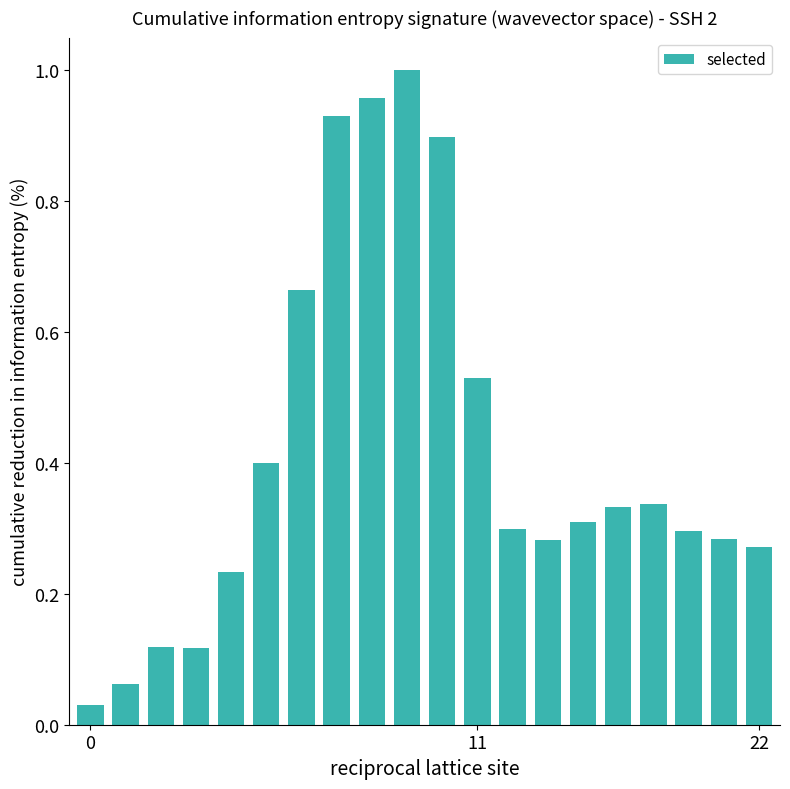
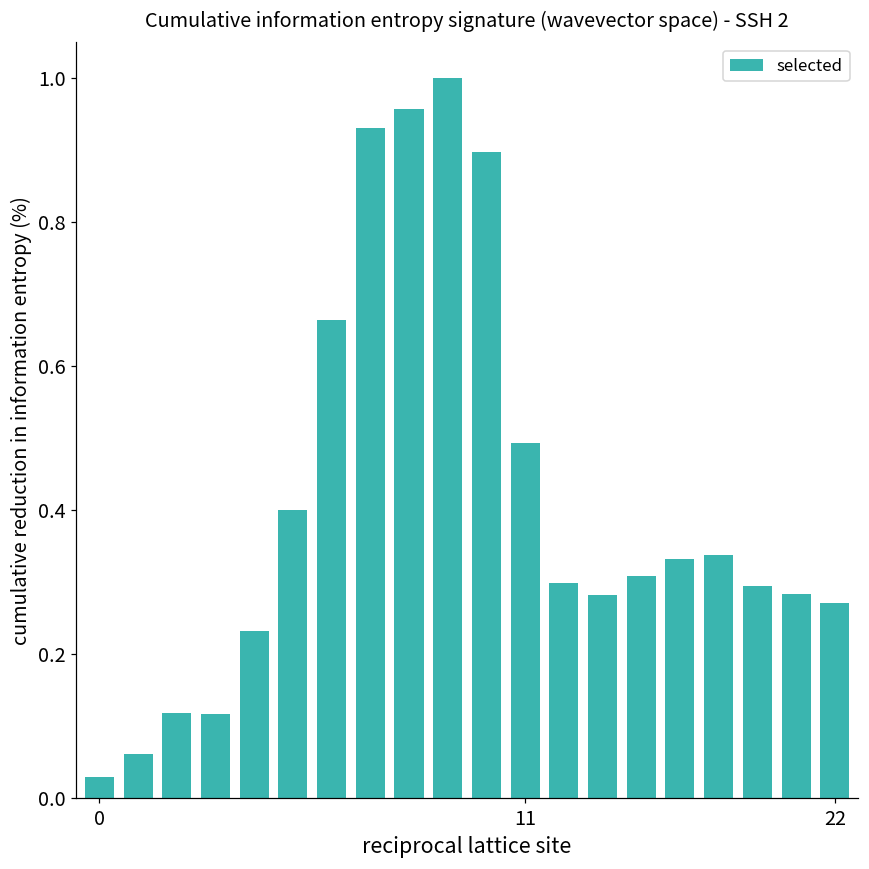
  {
    "0": 0.03,
-   "11": 0.53,
+   "11": 0.49,
    "22": 0.27
  }
